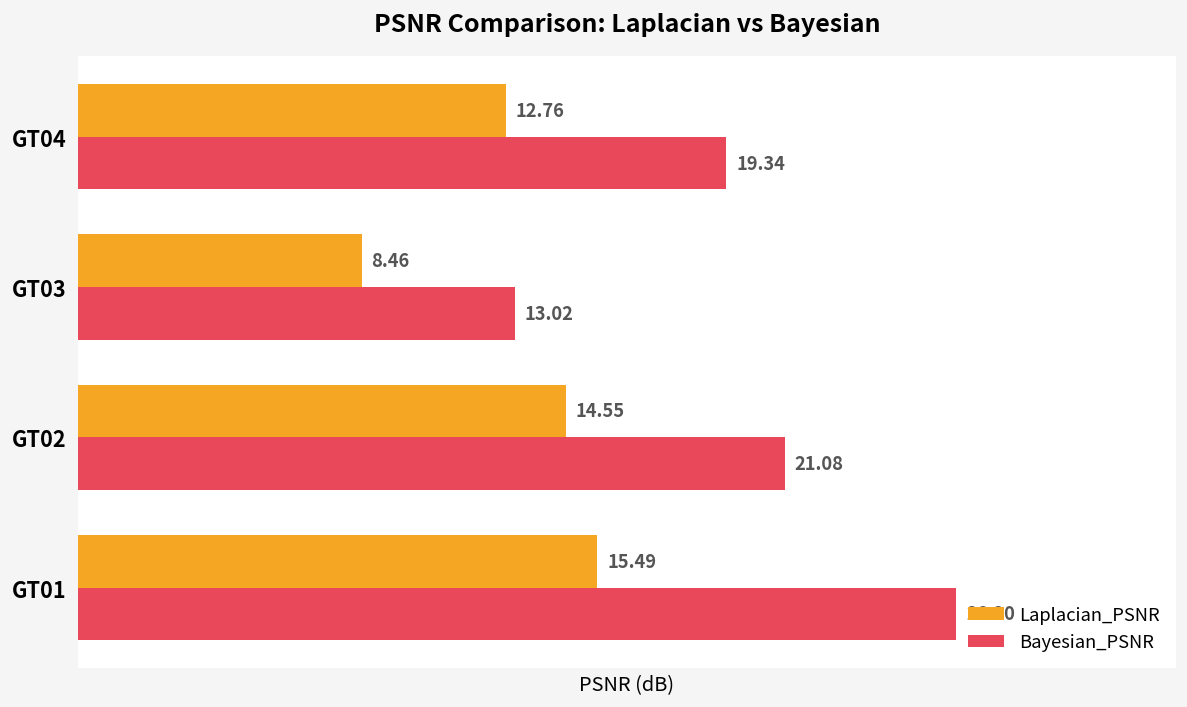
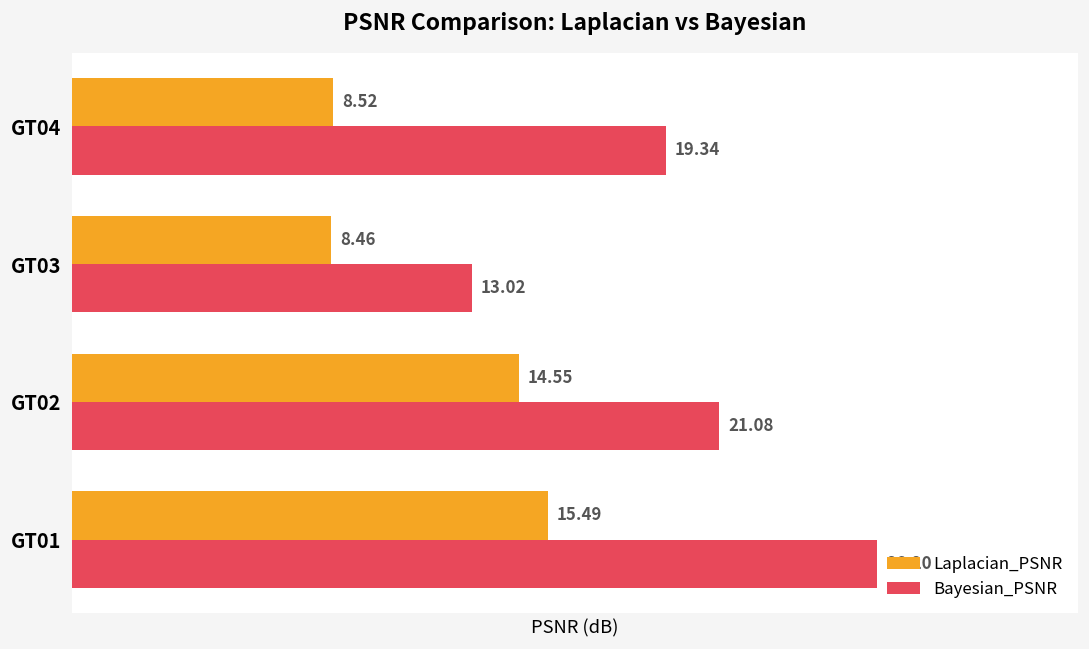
  {
    "Laplacian_PSNR": {
-     "GT04": 12.76,
+     "GT04": 8.52,
      "GT03": 8.46,
      "GT02": 14.55,
      "GT01": 15.49
    },
    "Bayesian_PSNR": {
      "GT04": 19.34,
      "GT03": 13.02,
      "GT02": 21.08,
      "GT01": 26.20
    }
  }
